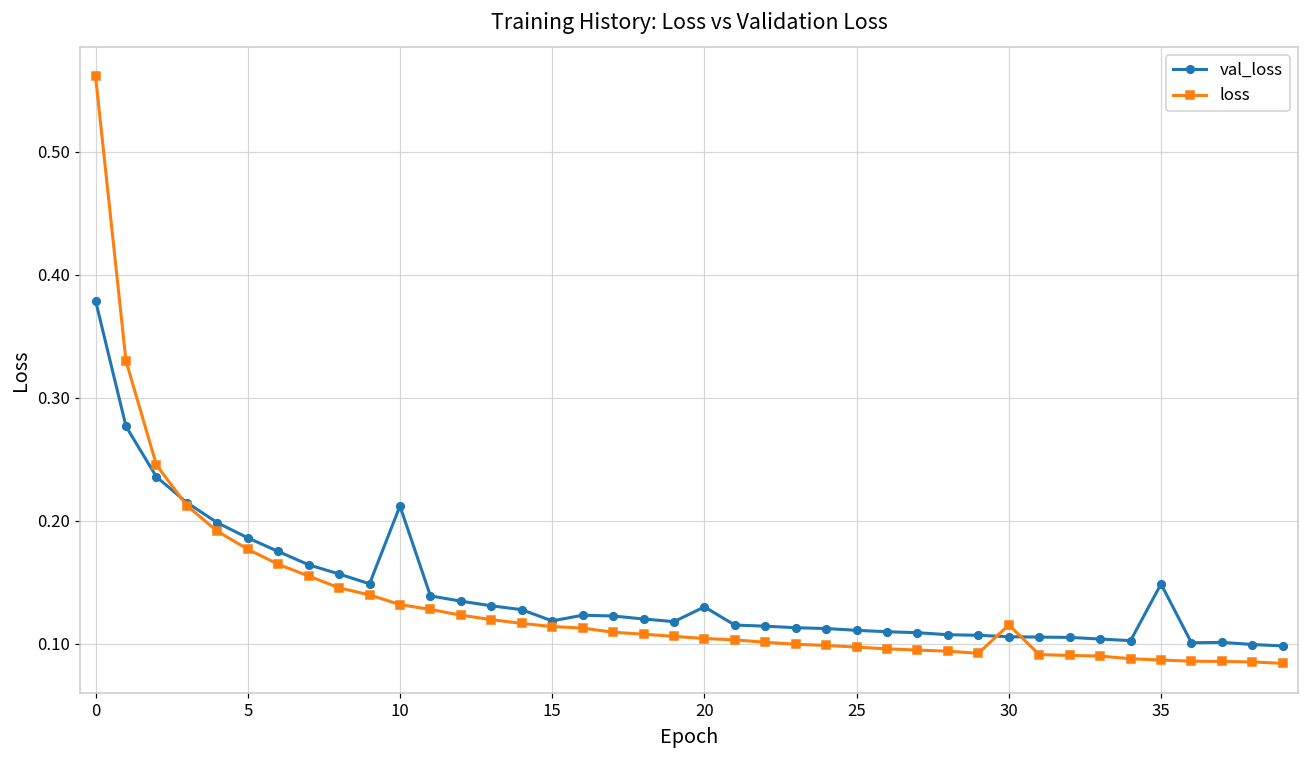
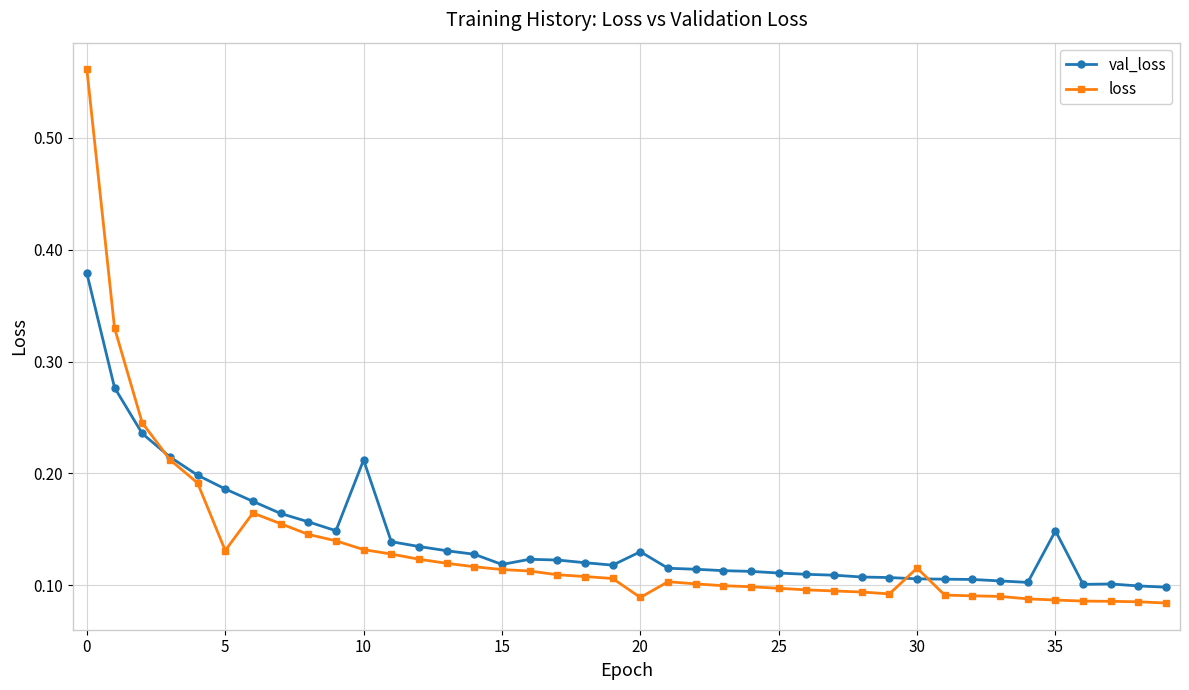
  {
    "val_loss": {
      "0": 0.379,
      "5": 0.186,
      "10": 0.212,
      "15": 0.119,
      "20": 0.130,
      "25": 0.111,
      "30": 0.106,
      "35": 0.149
    },
    "loss": {
      "0": 0.561,
-     "5": 0.177,
+     "5": 0.131,
      "10": 0.132,
      "15": 0.114,
-     "20": 0.104,
+     "20": 0.089,
      "25": 0.097,
      "30": 0.115,
      "35": 0.087
    }
  }
